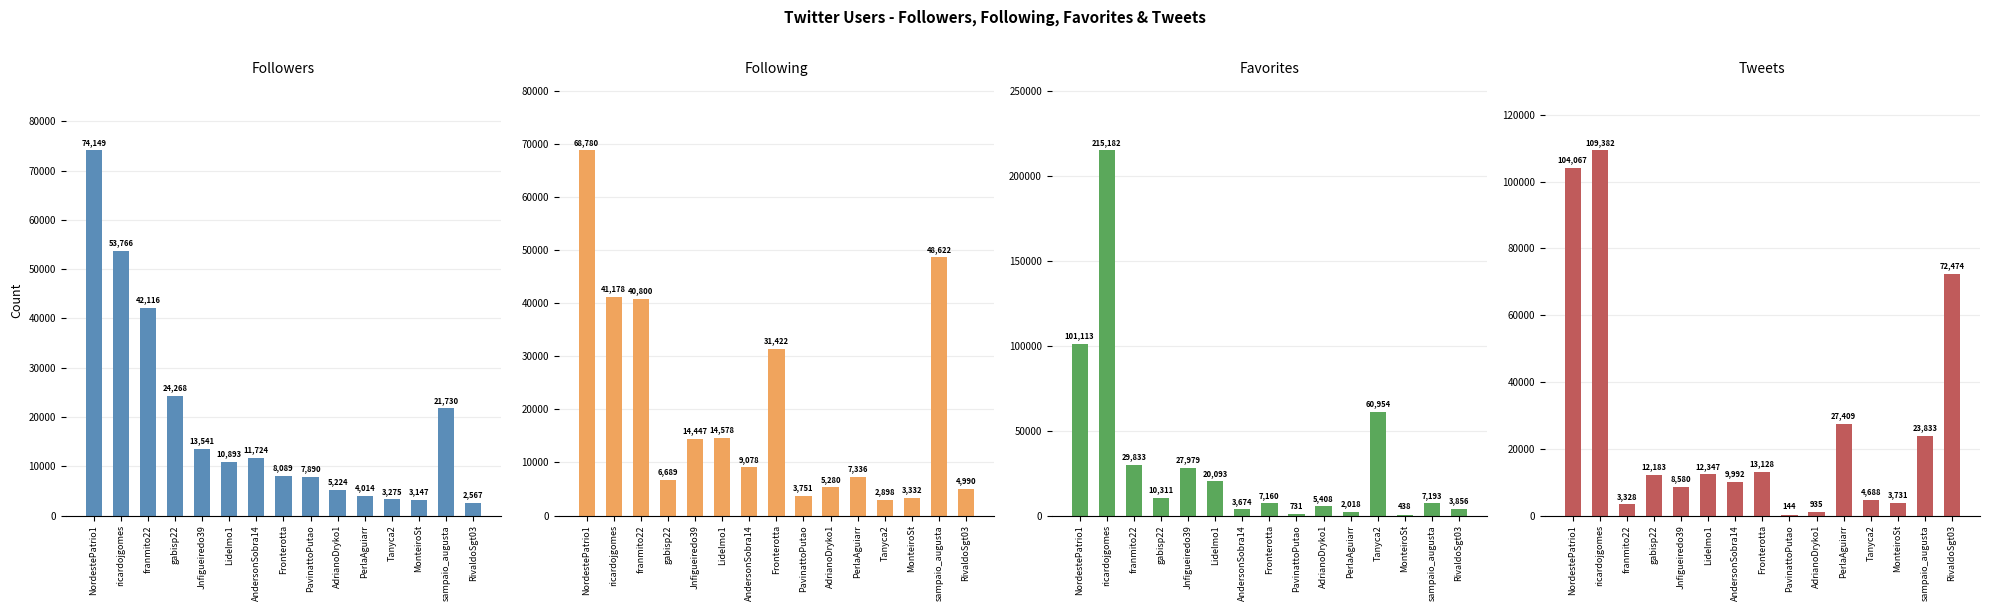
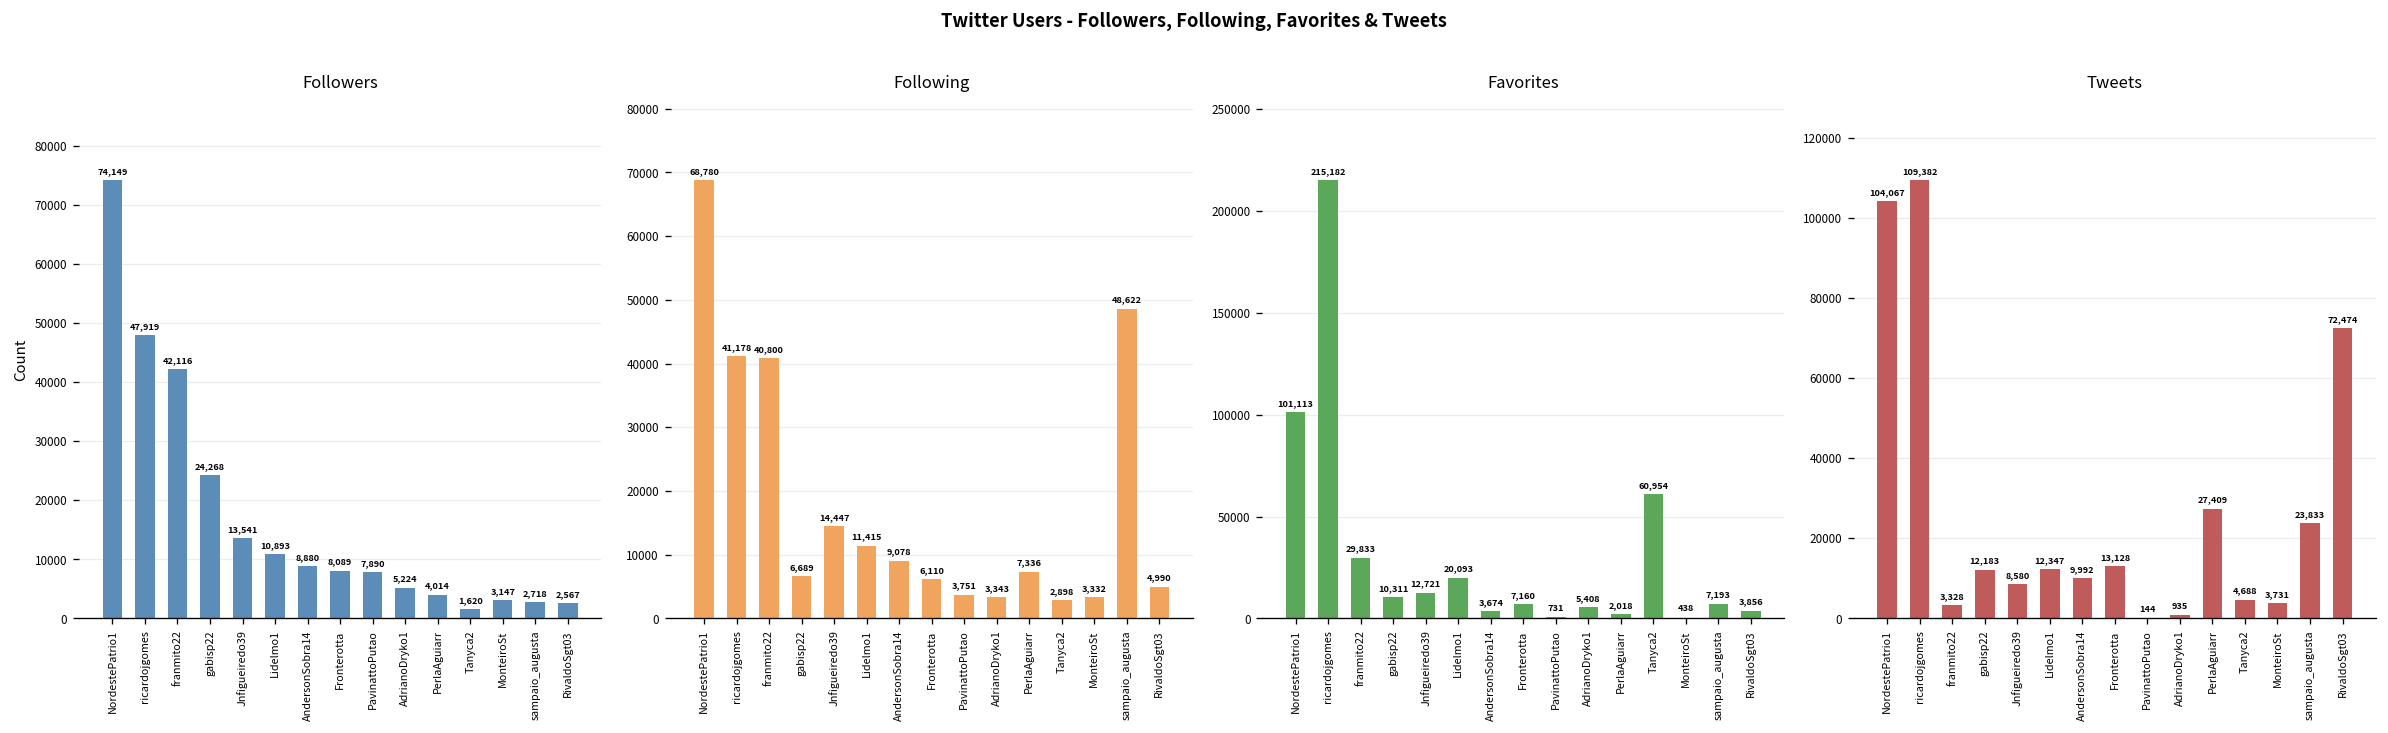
  {
    "Followers": {
      "NordestePatrio1": "74,149",
-     "ricardojgomes": "53,766",
+     "ricardojgomes": "47,919",
      "franmito22": "42,116",
      "gabisp22": "24,268",
      "Jnfigueiredo39": "13,541",
      "Lidelmo1": "10,893",
-     "AndersonSobra14": "11,724",
+     "AndersonSobra14": "8,880",
      "Fronterotta": "8,089",
      "PavinattoPutao": "7,890",
      "AdrianoDryko1": "5,224",
      "PerlaAguiarr": "4,014",
-     "Tanyca2": "3,275",
+     "Tanyca2": "1,620",
      "MonteiroSt": "3,147",
-     "sampaio_augusta": "21,730",
+     "sampaio_augusta": "2,718",
      "RivaldoSgt03": "2,567"
    },
    "Following": {
      "NordestePatrio1": "68,780",
      "ricardojgomes": "41,178",
      "franmito22": "40,800",
      "gabisp22": "6,689",
      "Jnfigueiredo39": "14,447",
-     "Lidelmo1": "14,578",
+     "Lidelmo1": "11,415",
      "AndersonSobra14": "9,078",
-     "Fronterotta": "31,422",
+     "Fronterotta": "6,110",
      "PavinattoPutao": "3,751",
-     "AdrianoDryko1": "5,280",
+     "AdrianoDryko1": "3,343",
      "PerlaAguiarr": "7,336",
      "Tanyca2": "2,898",
      "MonteiroSt": "3,332",
      "sampaio_augusta": "48,622",
      "RivaldoSgt03": "4,990"
    },
    "Favorites": {
      "NordestePatrio1": "101,113",
      "ricardojgomes": "215,182",
      "franmito22": "29,833",
      "gabisp22": "10,311",
-     "Jnfigueiredo39": "27,979",
+     "Jnfigueiredo39": "12,721",
      "Lidelmo1": "20,093",
      "AndersonSobra14": "3,674",
      "Fronterotta": "7,160",
      "PavinattoPutao": "731",
      "AdrianoDryko1": "5,408",
      "PerlaAguiarr": "2,018",
      "Tanyca2": "60,954",
      "MonteiroSt": "438",
      "sampaio_augusta": "7,193",
      "RivaldoSgt03": "3,856"
    },
    "Tweets": {
      "NordestePatrio1": "104,067",
      "ricardojgomes": "109,382",
      "franmito22": "3,328",
      "gabisp22": "12,183",
      "Jnfigueiredo39": "8,580",
      "Lidelmo1": "12,347",
      "AndersonSobra14": "9,992",
      "Fronterotta": "13,128",
      "PavinattoPutao": "144",
      "AdrianoDryko1": "935",
      "PerlaAguiarr": "27,409",
      "Tanyca2": "4,688",
      "MonteiroSt": "3,731",
      "sampaio_augusta": "23,833",
      "RivaldoSgt03": "72,474"
    }
  }
